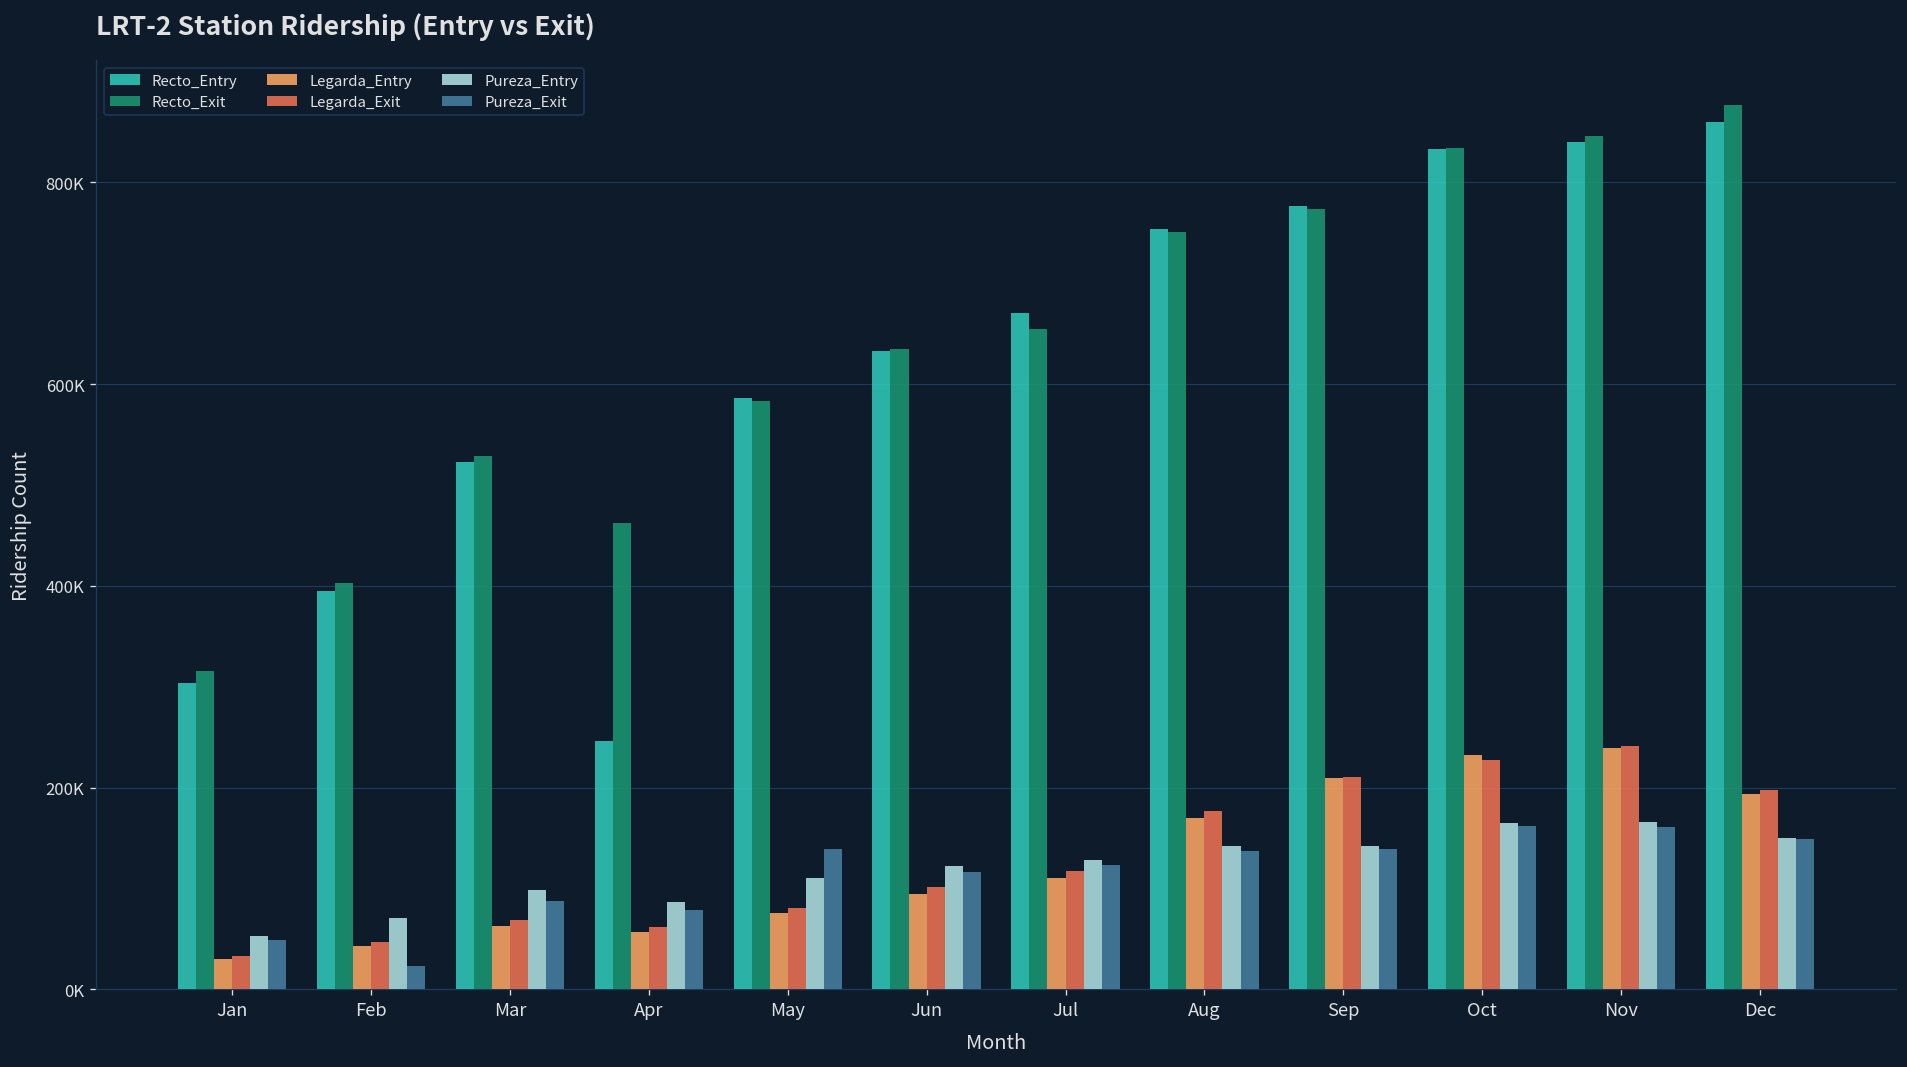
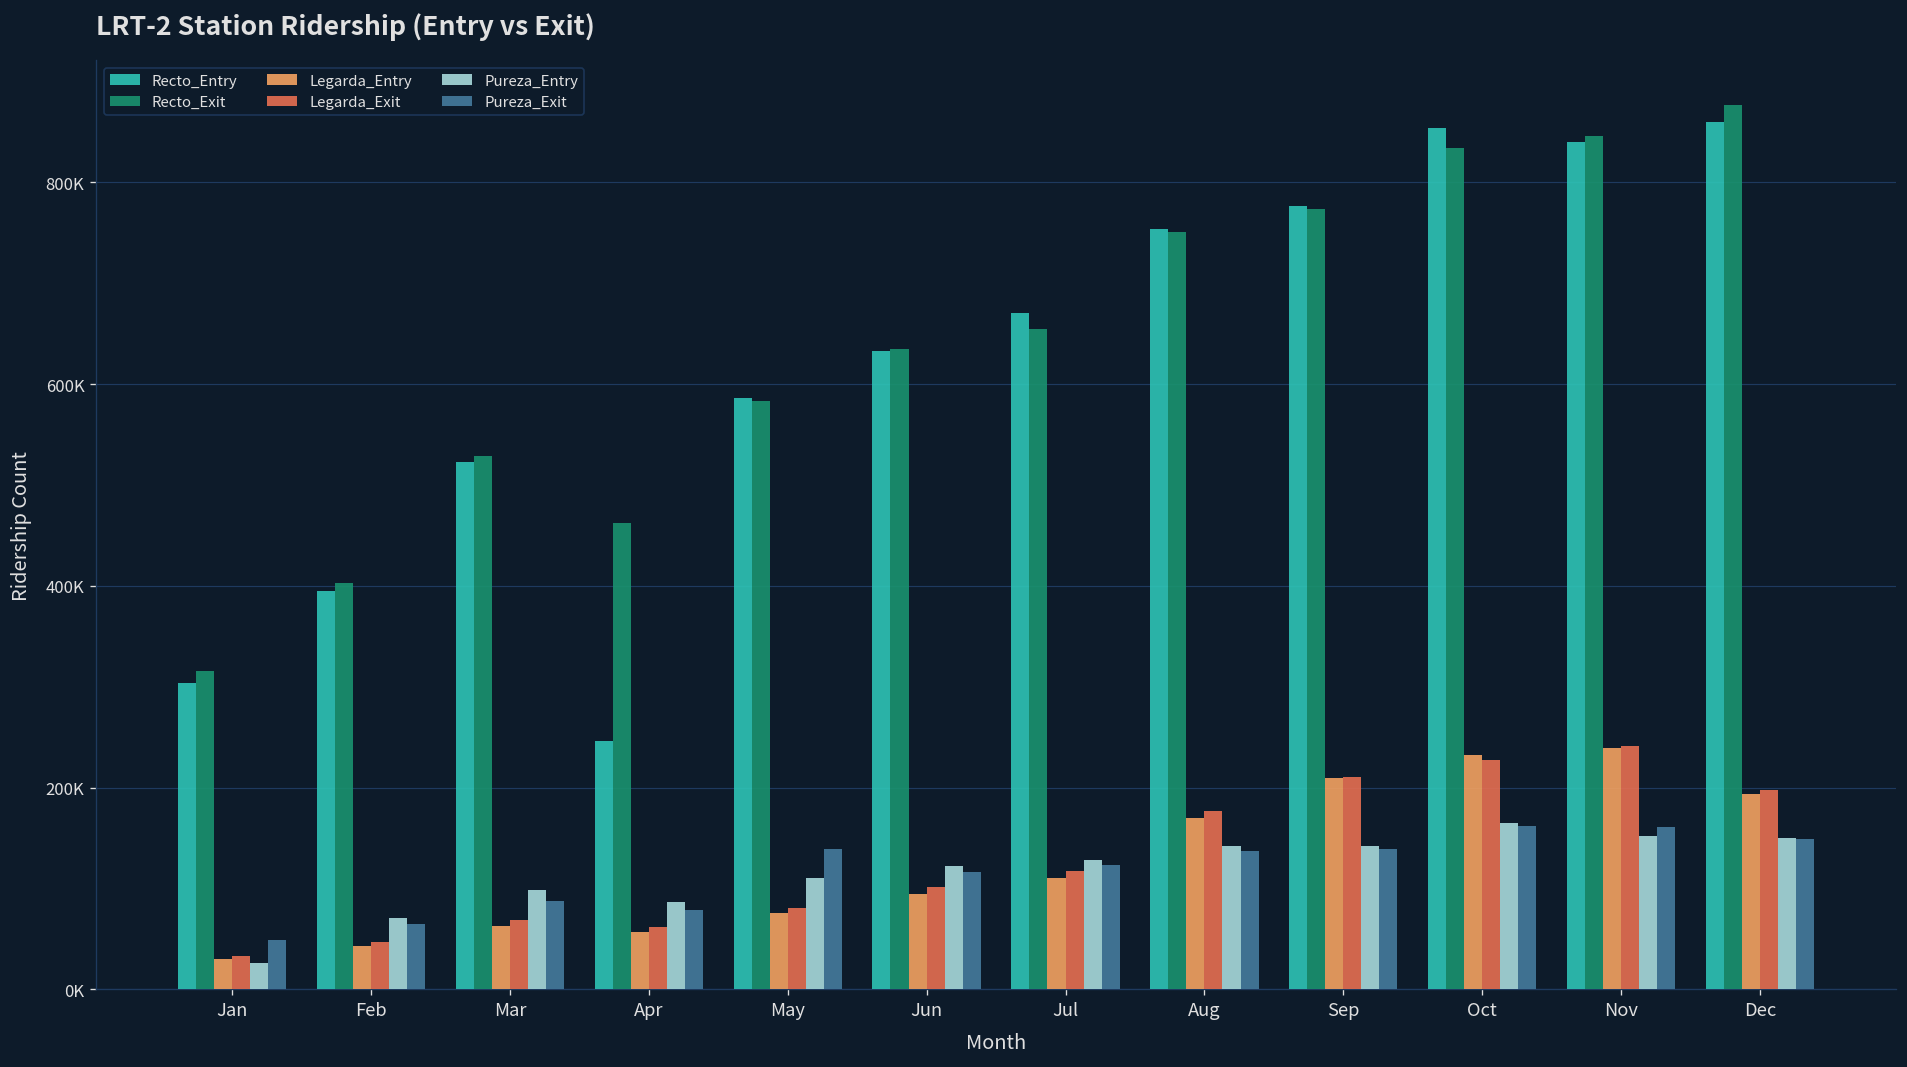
  {
    "Recto_Entry": {
      "Jan": 300000,
      "Feb": 390000,
      "Mar": 520000,
      "Apr": 250000,
      "May": 590000,
      "Jun": 630000,
      "Jul": 670000,
      "Aug": 750000,
      "Sep": 780000,
-     "Oct": 830000,
+     "Oct": 850000,
      "Nov": 840000,
      "Dec": 860000
    },
    "Recto_Exit": {
      "Jan": 320000,
      "Feb": 400000,
      "Mar": 530000,
      "Apr": 460000,
      "May": 580000,
      "Jun": 630000,
      "Jul": 650000,
      "Aug": 750000,
      "Sep": 770000,
      "Oct": 830000,
      "Nov": 850000,
      "Dec": 880000
    },
    "Pureza_Entry": {
-     "Jan": 50000,
+     "Jan": 30000,
      "Feb": 70000,
      "Mar": 100000,
      "Apr": 90000,
      "May": 110000,
      "Jun": 120000,
      "Jul": 130000,
      "Aug": 140000,
      "Sep": 140000,
      "Oct": 160000,
-     "Nov": 170000,
+     "Nov": 150000,
      "Dec": 150000
    },
    "Pureza_Exit": {
      "Jan": 50000,
-     "Feb": 20000,
+     "Feb": 60000,
      "Mar": 90000,
      "Apr": 80000,
      "May": 140000,
      "Jun": 120000,
      "Jul": 120000,
      "Aug": 140000,
      "Sep": 140000,
      "Oct": 160000,
      "Nov": 160000,
      "Dec": 150000
    }
  }
